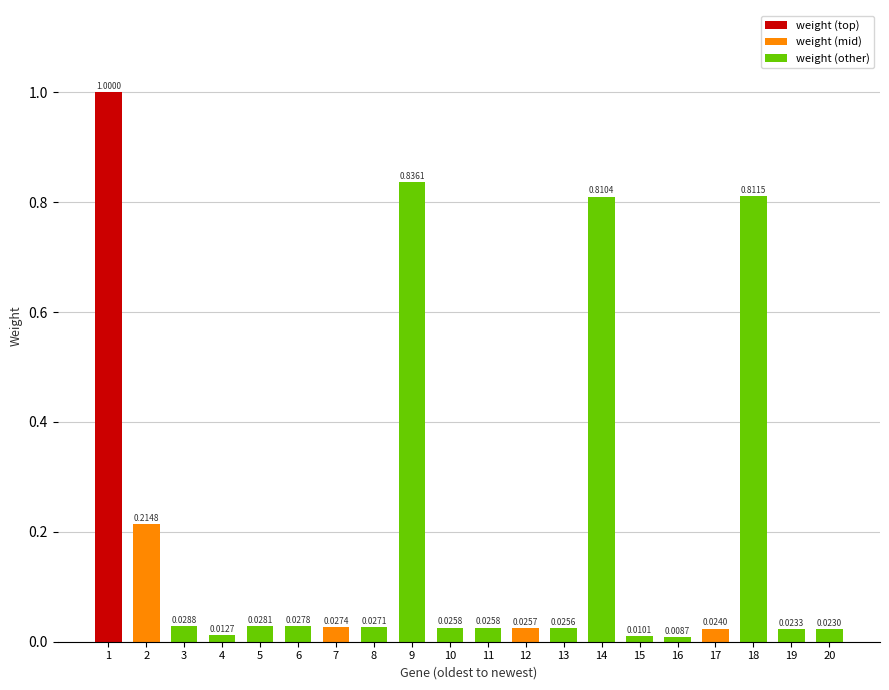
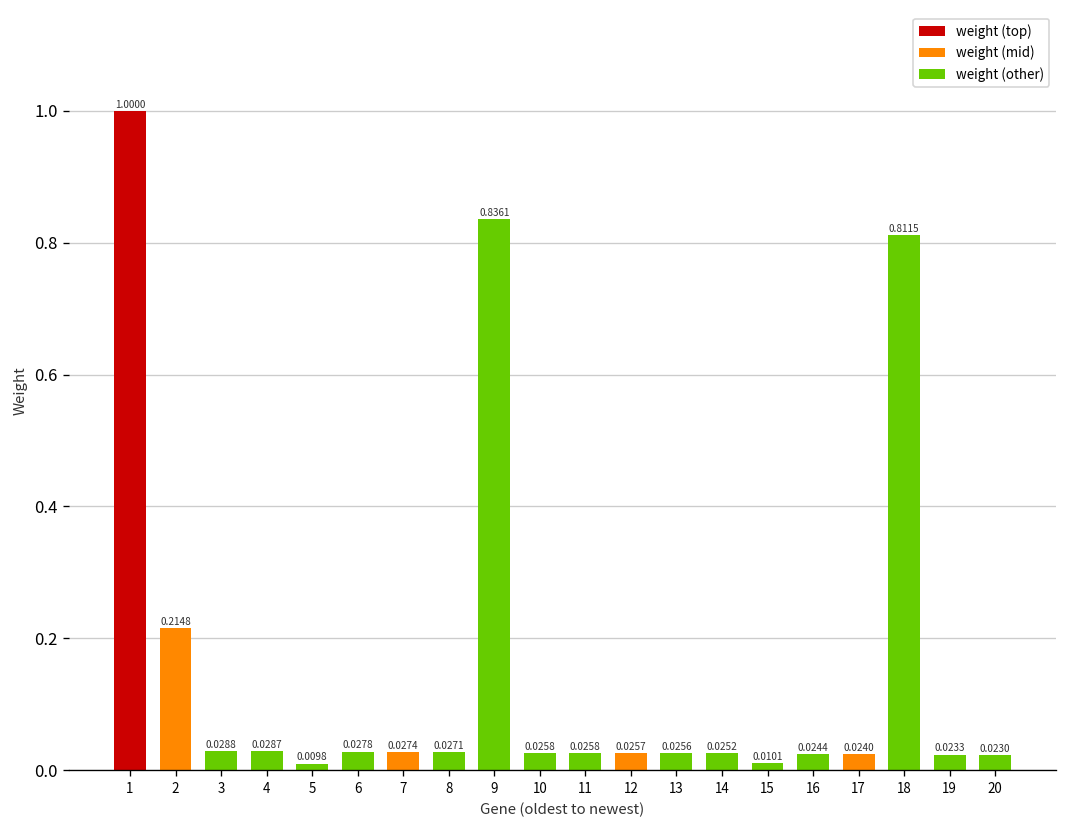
  {
    "1": 1.0000,
    "2": 0.2148,
    "3": 0.0288,
-   "4": 0.0127,
-   "5": 0.0281,
+   "4": 0.0287,
+   "5": 0.0098,
    "6": 0.0278,
    "7": 0.0274,
    "8": 0.0271,
    "9": 0.8361,
    "10": 0.0258,
    "11": 0.0258,
    "12": 0.0257,
    "13": 0.0256,
-   "14": 0.8104,
+   "14": 0.0252,
    "15": 0.0101,
-   "16": 0.0087,
+   "16": 0.0244,
    "17": 0.0240,
    "18": 0.8115,
    "19": 0.0233,
    "20": 0.0230
  }
